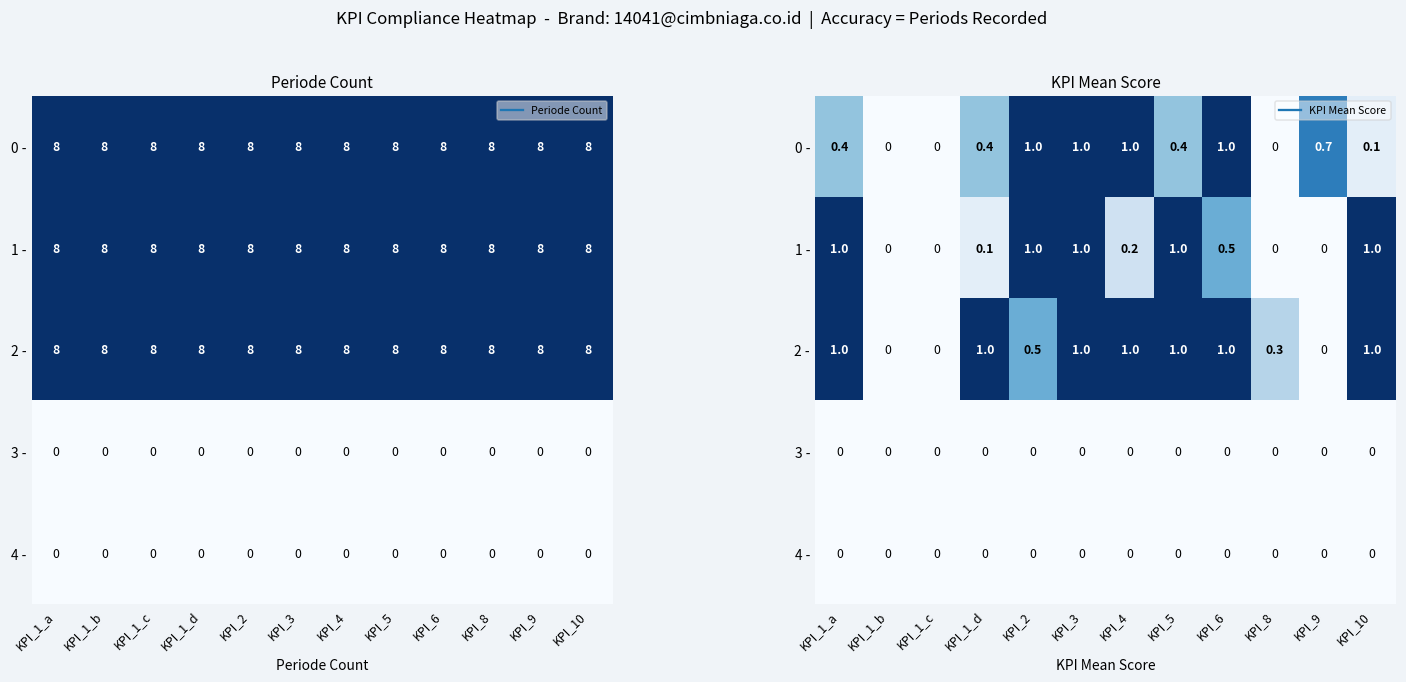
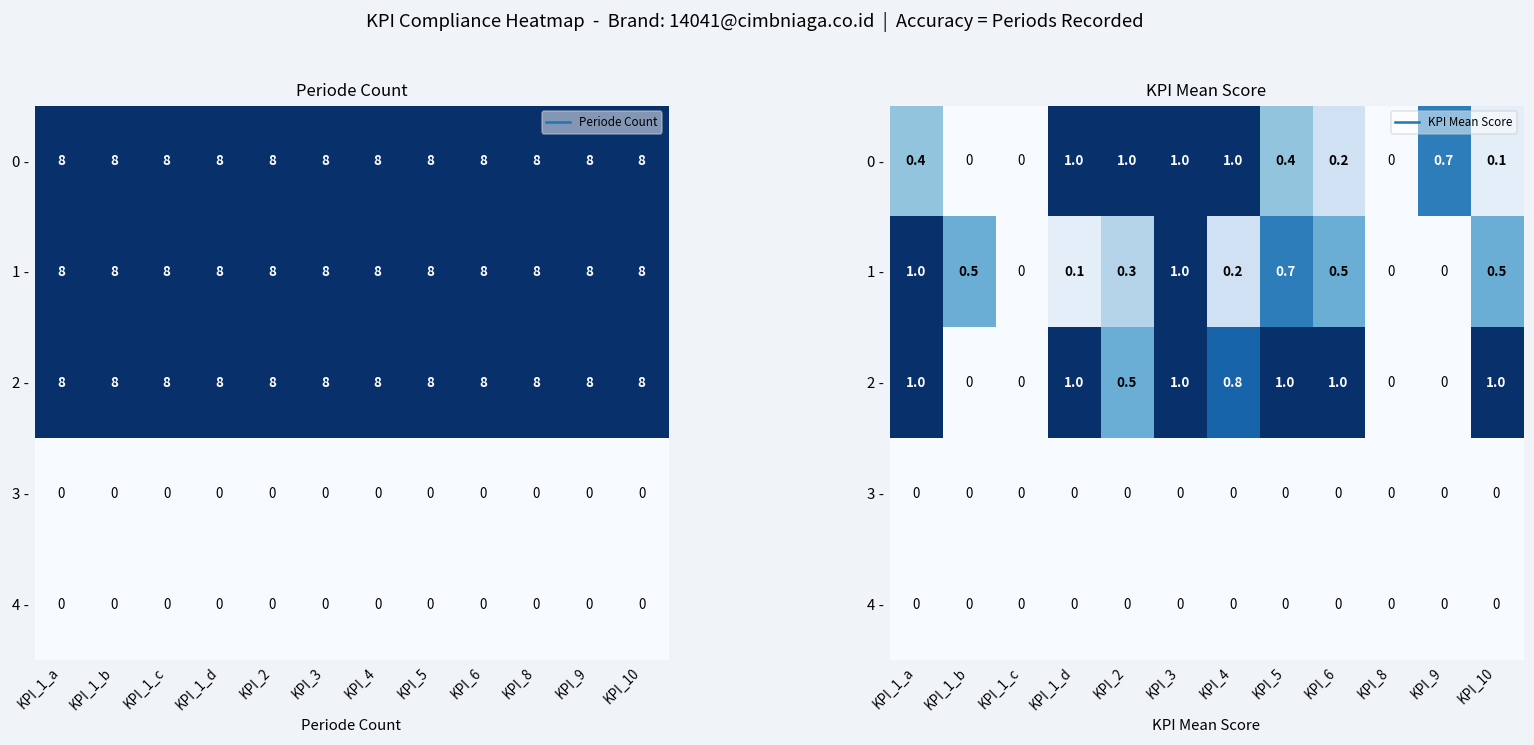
  {
    "Periode Count": {
      "0 -": {
        "KPI_1_a": 8,
        "KPI_1_b": 8,
        "KPI_1_c": 8,
        "KPI_1_d": 8,
        "KPI_2": 8,
        "KPI_3": 8,
        "KPI_4": 8,
        "KPI_5": 8,
        "KPI_6": 8,
        "KPI_8": 8,
        "KPI_9": 8,
        "KPI_10": 8
      },
      "1 -": {
        "KPI_1_a": 8,
        "KPI_1_b": 8,
        "KPI_1_c": 8,
        "KPI_1_d": 8,
        "KPI_2": 8,
        "KPI_3": 8,
        "KPI_4": 8,
        "KPI_5": 8,
        "KPI_6": 8,
        "KPI_8": 8,
        "KPI_9": 8,
        "KPI_10": 8
      },
      "2 -": {
        "KPI_1_a": 8,
        "KPI_1_b": 8,
        "KPI_1_c": 8,
        "KPI_1_d": 8,
        "KPI_2": 8,
        "KPI_3": 8,
        "KPI_4": 8,
        "KPI_5": 8,
        "KPI_6": 8,
        "KPI_8": 8,
        "KPI_9": 8,
        "KPI_10": 8
      },
      "3 -": {
        "KPI_1_a": 0,
        "KPI_1_b": 0,
        "KPI_1_c": 0,
        "KPI_1_d": 0,
        "KPI_2": 0,
        "KPI_3": 0,
        "KPI_4": 0,
        "KPI_5": 0,
        "KPI_6": 0,
        "KPI_8": 0,
        "KPI_9": 0,
        "KPI_10": 0
      },
      "4 -": {
        "KPI_1_a": 0,
        "KPI_1_b": 0,
        "KPI_1_c": 0,
        "KPI_1_d": 0,
        "KPI_2": 0,
        "KPI_3": 0,
        "KPI_4": 0,
        "KPI_5": 0,
        "KPI_6": 0,
        "KPI_8": 0,
        "KPI_9": 0,
        "KPI_10": 0
      }
    },
    "KPI Mean Score": {
      "0 -": {
        "KPI_1_a": 0.4,
        "KPI_1_b": 0,
        "KPI_1_c": 0,
-       "KPI_1_d": 0.4,
+       "KPI_1_d": 1.0,
        "KPI_2": 1.0,
        "KPI_3": 1.0,
        "KPI_4": 1.0,
        "KPI_5": 0.4,
-       "KPI_6": 1.0,
+       "KPI_6": 0.2,
        "KPI_8": 0,
        "KPI_9": 0.7,
        "KPI_10": 0.1
      },
      "1 -": {
        "KPI_1_a": 1.0,
-       "KPI_1_b": 0,
+       "KPI_1_b": 0.5,
        "KPI_1_c": 0,
        "KPI_1_d": 0.1,
-       "KPI_2": 1.0,
+       "KPI_2": 0.3,
        "KPI_3": 1.0,
        "KPI_4": 0.2,
-       "KPI_5": 1.0,
+       "KPI_5": 0.7,
        "KPI_6": 0.5,
        "KPI_8": 0,
        "KPI_9": 0,
-       "KPI_10": 1.0
+       "KPI_10": 0.5
      },
      "2 -": {
        "KPI_1_a": 1.0,
        "KPI_1_b": 0,
        "KPI_1_c": 0,
        "KPI_1_d": 1.0,
        "KPI_2": 0.5,
        "KPI_3": 1.0,
-       "KPI_4": 1.0,
+       "KPI_4": 0.8,
        "KPI_5": 1.0,
        "KPI_6": 1.0,
-       "KPI_8": 0.3,
+       "KPI_8": 0,
        "KPI_9": 0,
        "KPI_10": 1.0
      },
      "3 -": {
        "KPI_1_a": 0,
        "KPI_1_b": 0,
        "KPI_1_c": 0,
        "KPI_1_d": 0,
        "KPI_2": 0,
        "KPI_3": 0,
        "KPI_4": 0,
        "KPI_5": 0,
        "KPI_6": 0,
        "KPI_8": 0,
        "KPI_9": 0,
        "KPI_10": 0
      },
      "4 -": {
        "KPI_1_a": 0,
        "KPI_1_b": 0,
        "KPI_1_c": 0,
        "KPI_1_d": 0,
        "KPI_2": 0,
        "KPI_3": 0,
        "KPI_4": 0,
        "KPI_5": 0,
        "KPI_6": 0,
        "KPI_8": 0,
        "KPI_9": 0,
        "KPI_10": 0
      }
    }
  }
